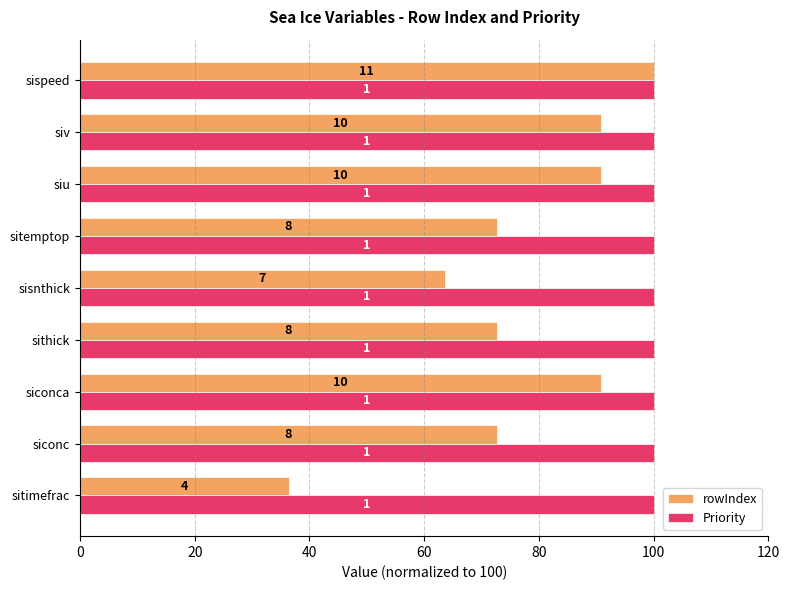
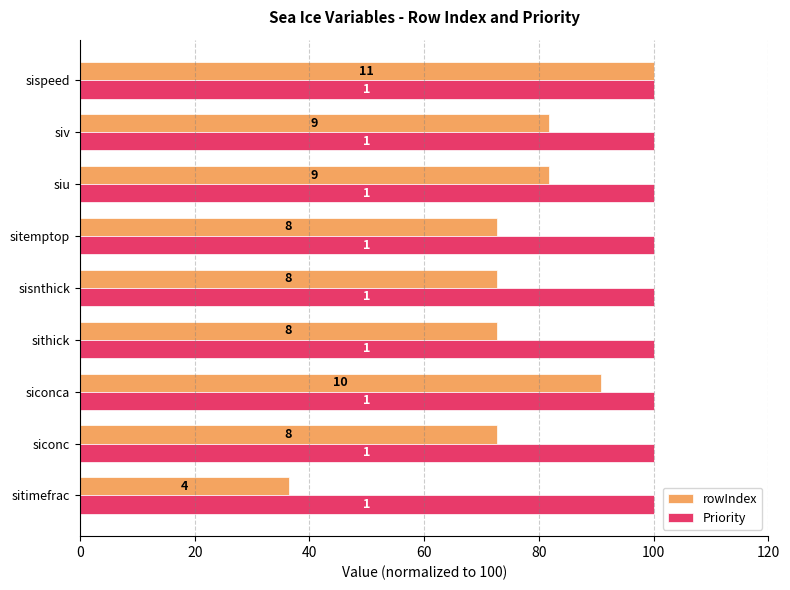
  {
    "rowIndex": {
-     "siv": 10,
-     "siu": 10,
-     "sisnthick": 7
+     "siv": 9,
+     "siu": 9,
+     "sisnthick": 8
    }
  }
